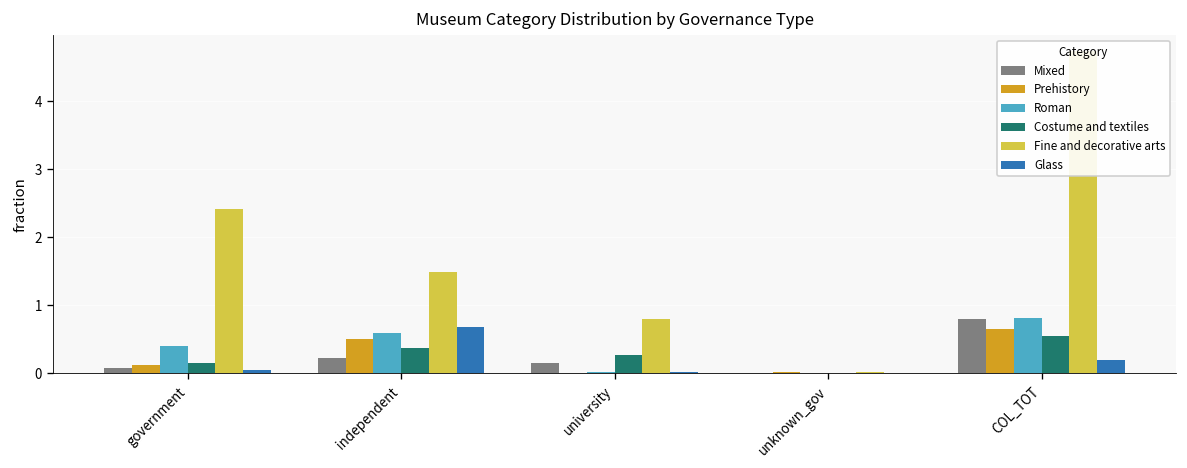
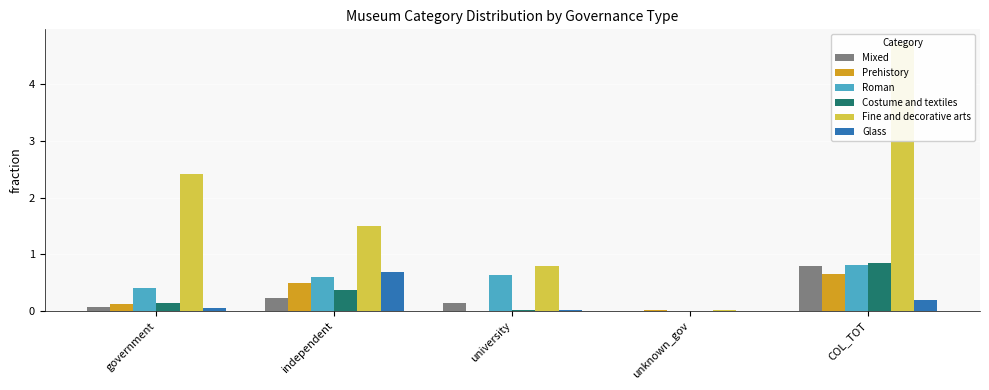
  {
    "Mixed": {
      "government": 0.1,
      "independent": 0.2,
      "university": 0.2,
      "unknown_gov": 0.0,
      "COL_TOT": 0.8
    },
    "Roman": {
      "government": 0.4,
      "independent": 0.6,
-     "university": 0.0,
+     "university": 0.6,
      "unknown_gov": 0.0,
      "COL_TOT": 0.8
    },
    "Costume and textiles": {
      "government": 0.2,
      "independent": 0.4,
-     "university": 0.3,
+     "university": 0.0,
      "unknown_gov": 0.0,
-     "COL_TOT": 0.5
+     "COL_TOT": 0.8
    },
    "Glass": {
      "government": 0.1,
      "independent": 0.7,
      "unknown_gov": 0.0,
      "COL_TOT": 0.2
    }
  }
